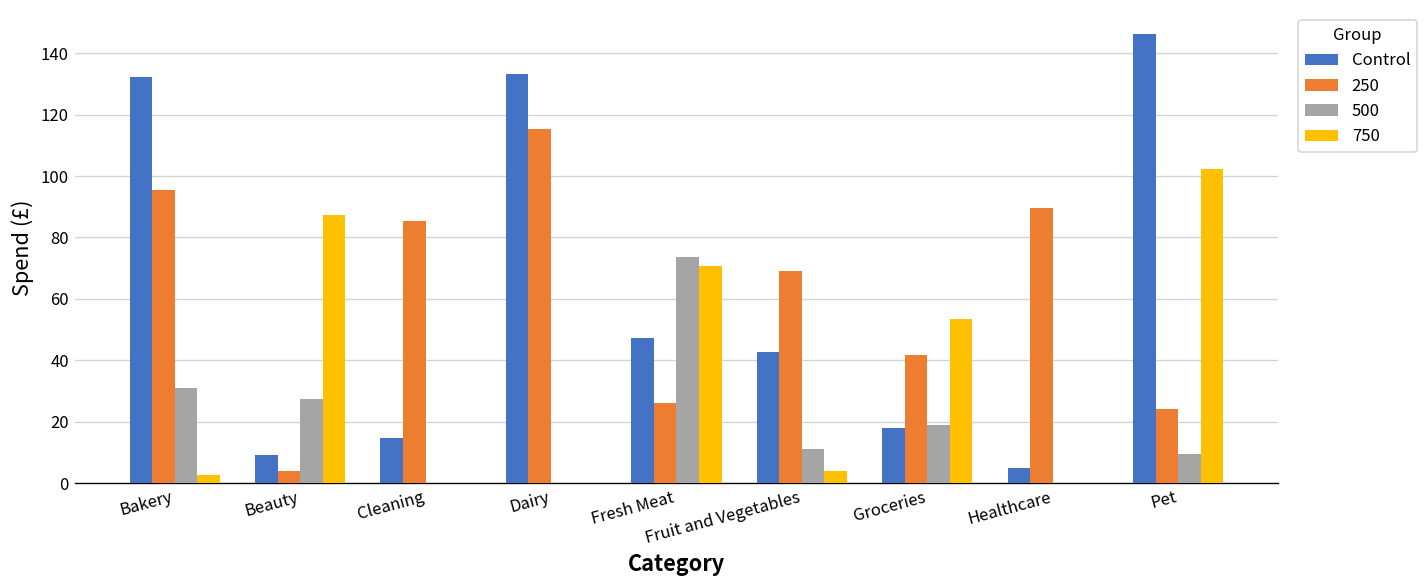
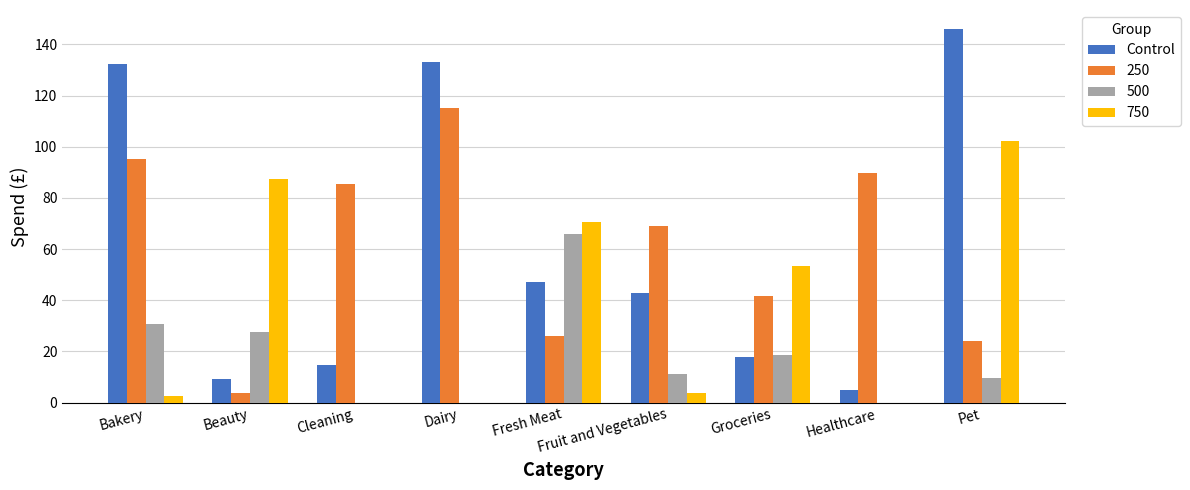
  {
    "Control": {
      "Bakery": 132,
      "Beauty": 9,
      "Cleaning": 15,
      "Dairy": 133,
      "Fresh Meat": 47,
      "Fruit and Vegetables": 43,
      "Groceries": 18,
      "Healthcare": 5,
      "Pet": 146
    },
    "250": {
      "Bakery": 95,
      "Beauty": 4,
      "Cleaning": 86,
      "Dairy": 115,
      "Fresh Meat": 26,
      "Fruit and Vegetables": 69,
      "Groceries": 42,
      "Healthcare": 90,
      "Pet": 24
    },
    "500": {
      "Bakery": 31,
      "Beauty": 27,
      "Cleaning": 0,
      "Dairy": 0,
-     "Fresh Meat": 74,
+     "Fresh Meat": 66,
      "Fruit and Vegetables": 11,
      "Groceries": 19,
      "Healthcare": 0,
      "Pet": 9
    },
    "750": {
      "Bakery": 3,
      "Beauty": 87,
      "Cleaning": 0,
      "Dairy": 0,
      "Fresh Meat": 71,
      "Fruit and Vegetables": 4,
      "Groceries": 54,
      "Healthcare": 0,
      "Pet": 102
    }
  }
